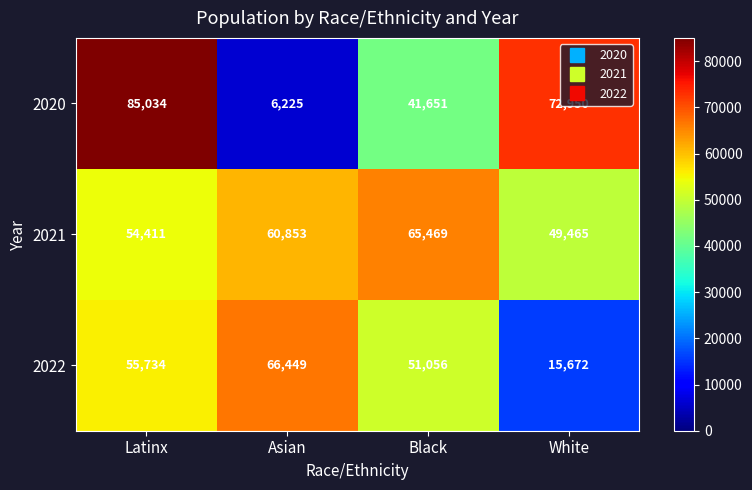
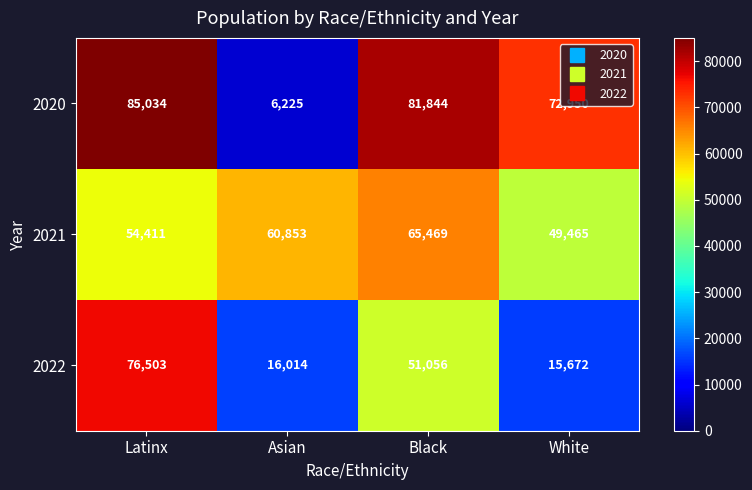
  {
    "2020": {
      "Latinx": "85,034",
      "Asian": "6,225",
-     "Black": "41,651"
+     "Black": "81,844"
    },
    "2021": {
      "Latinx": "54,411",
      "Asian": "60,853",
      "Black": "65,469",
      "White": "49,465"
    },
    "2022": {
-     "Latinx": "55,734",
-     "Asian": "66,449",
+     "Latinx": "76,503",
+     "Asian": "16,014",
      "Black": "51,056",
      "White": "15,672"
    }
  }
